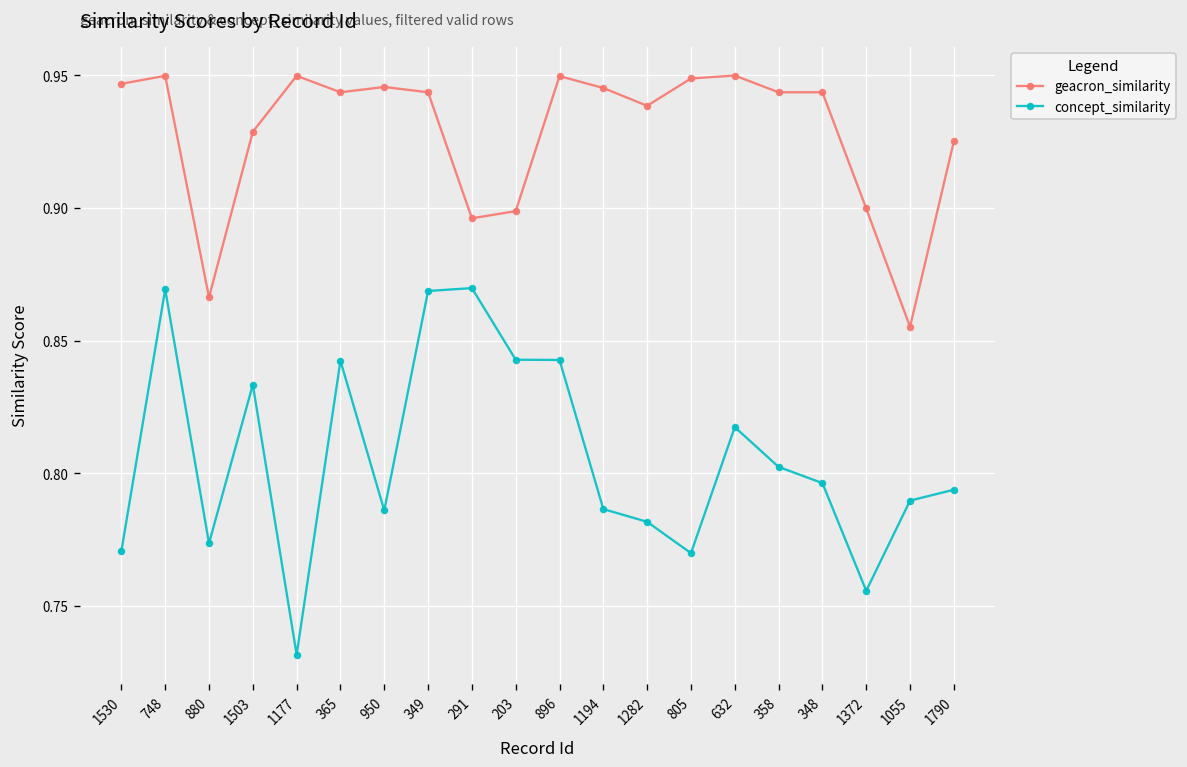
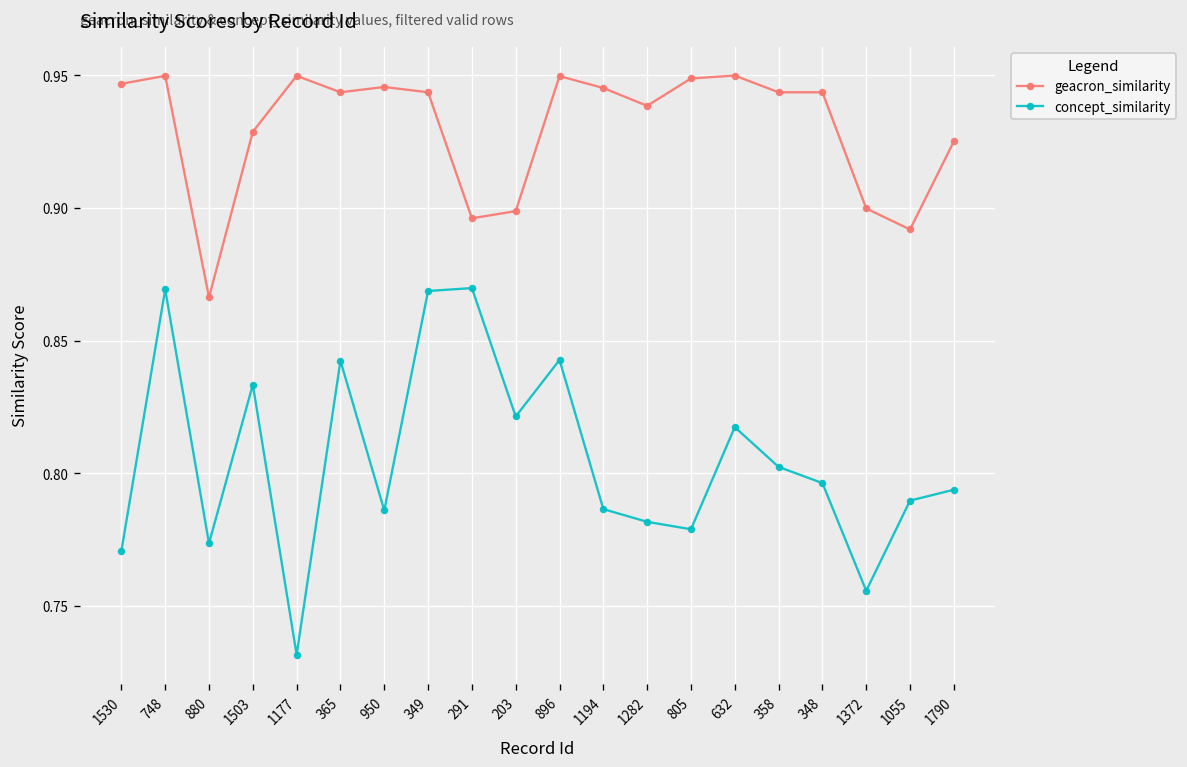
  {
    "geacron_similarity": {
      "1530": 0.947,
      "748": 0.950,
      "880": 0.866,
      "1503": 0.929,
      "1177": 0.950,
      "365": 0.944,
      "950": 0.946,
      "349": 0.944,
      "291": 0.896,
      "203": 0.899,
      "896": 0.950,
      "1194": 0.945,
      "1282": 0.939,
      "805": 0.949,
      "632": 0.950,
      "358": 0.944,
      "348": 0.944,
      "1372": 0.900,
-     "1055": 0.855,
+     "1055": 0.892,
      "1790": 0.925
    },
    "concept_similarity": {
      "1530": 0.771,
      "748": 0.869,
      "880": 0.774,
      "1503": 0.833,
      "1177": 0.732,
      "365": 0.842,
      "950": 0.786,
      "349": 0.869,
      "291": 0.870,
-     "203": 0.843,
+     "203": 0.821,
      "896": 0.843,
      "1194": 0.787,
      "1282": 0.782,
-     "805": 0.770,
+     "805": 0.779,
      "632": 0.817,
      "358": 0.802,
      "348": 0.796,
      "1372": 0.756,
      "1055": 0.790,
      "1790": 0.794
    }
  }
